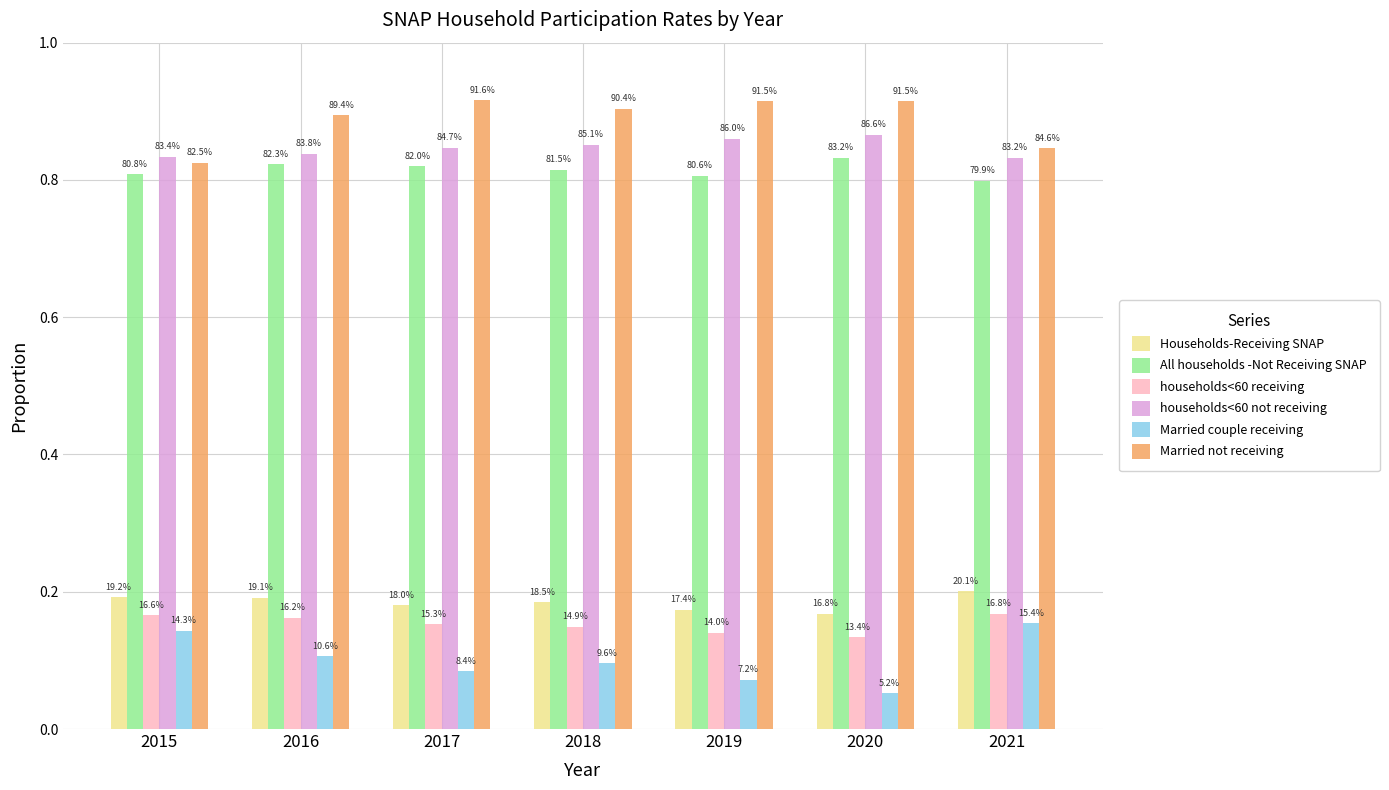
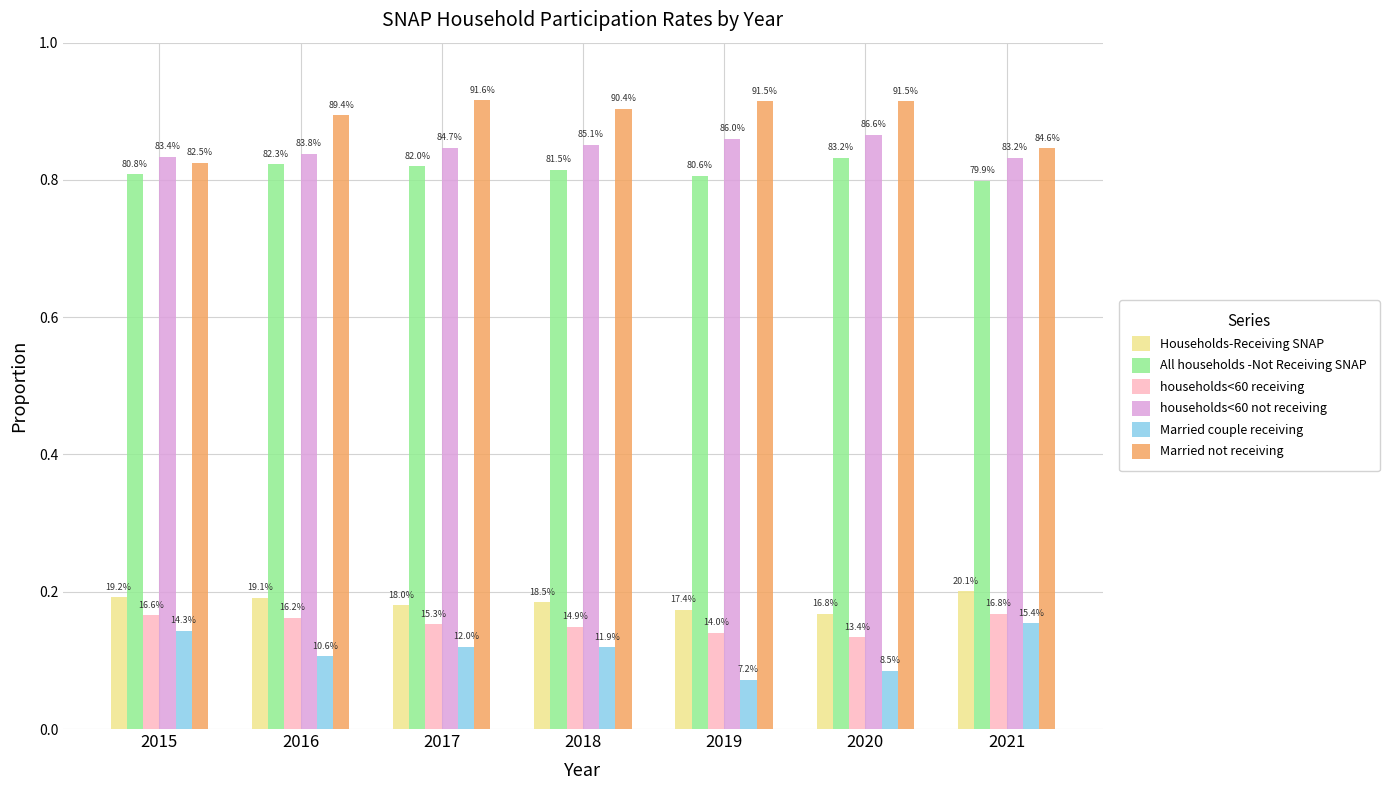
  {
    "Households-Receiving SNAP": {
      "2015": "19.2%",
      "2016": "19.1%",
      "2017": "18.0%",
      "2018": "18.5%",
      "2019": "17.4%",
      "2020": "16.8%",
      "2021": "20.1%"
    },
    "All households -Not Receiving SNAP": {
      "2015": "80.8%",
      "2016": "82.3%",
      "2017": "82.0%",
      "2018": "81.5%",
      "2019": "80.6%",
      "2020": "83.2%",
      "2021": "79.9%"
    },
    "Married couple receiving": {
      "2015": "14.3%",
      "2016": "10.6%",
-     "2017": "8.4%",
-     "2018": "9.6%",
+     "2017": "12.0%",
+     "2018": "11.9%",
      "2019": "7.2%",
-     "2020": "5.2%",
+     "2020": "8.5%",
      "2021": "15.4%"
    },
    "Married not receiving": {
      "2015": "82.5%",
      "2016": "89.4%",
      "2017": "91.6%",
      "2018": "90.4%",
      "2019": "91.5%",
      "2020": "91.5%",
      "2021": "84.6%"
    }
  }
